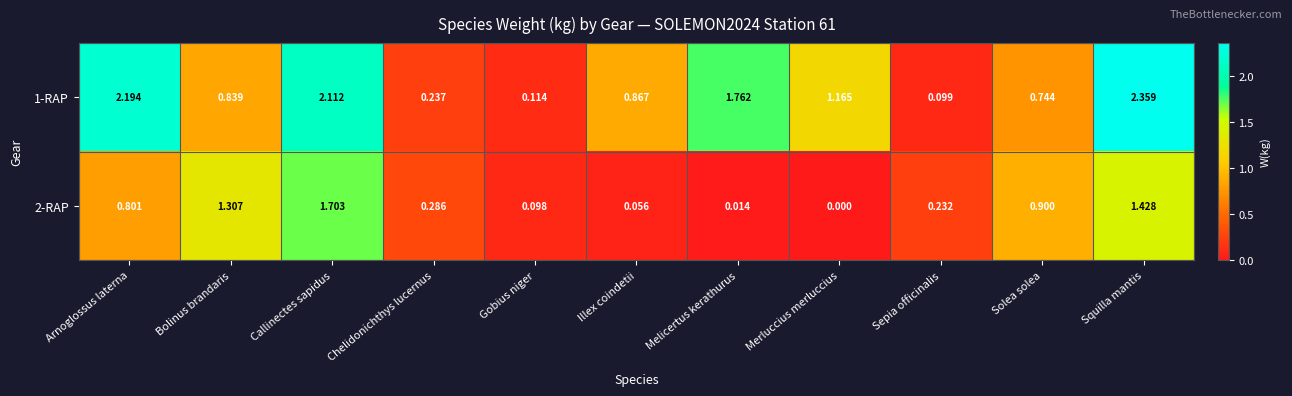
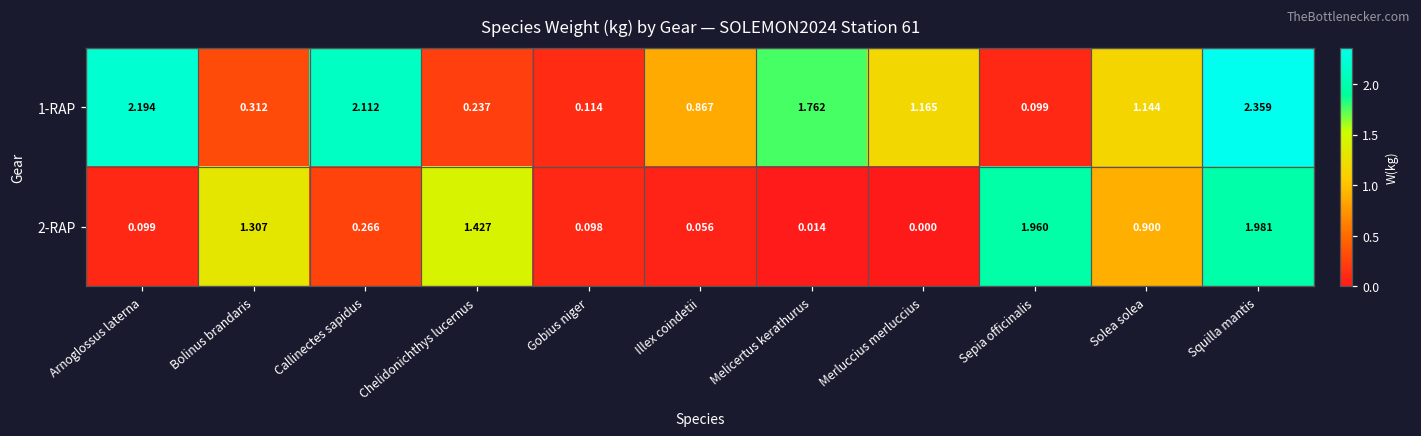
  {
    "1-RAP": {
      "Arnoglossus laterna": 2.194,
-     "Bolinus brandaris": 0.839,
+     "Bolinus brandaris": 0.312,
      "Callinectes sapidus": 2.112,
      "Chelidonichthys lucernus": 0.237,
      "Gobius niger": 0.114,
      "Illex coindetii": 0.867,
      "Melicertus kerathurus": 1.762,
      "Merluccius merluccius": 1.165,
      "Sepia officinalis": 0.099,
-     "Solea solea": 0.744,
+     "Solea solea": 1.144,
      "Squilla mantis": 2.359
    },
    "2-RAP": {
-     "Arnoglossus laterna": 0.801,
+     "Arnoglossus laterna": 0.099,
      "Bolinus brandaris": 1.307,
-     "Callinectes sapidus": 1.703,
-     "Chelidonichthys lucernus": 0.286,
+     "Callinectes sapidus": 0.266,
+     "Chelidonichthys lucernus": 1.427,
      "Gobius niger": 0.098,
      "Illex coindetii": 0.056,
      "Melicertus kerathurus": 0.014,
      "Merluccius merluccius": 0.000,
-     "Sepia officinalis": 0.232,
+     "Sepia officinalis": 1.960,
      "Solea solea": 0.900,
-     "Squilla mantis": 1.428
+     "Squilla mantis": 1.981
    }
  }
